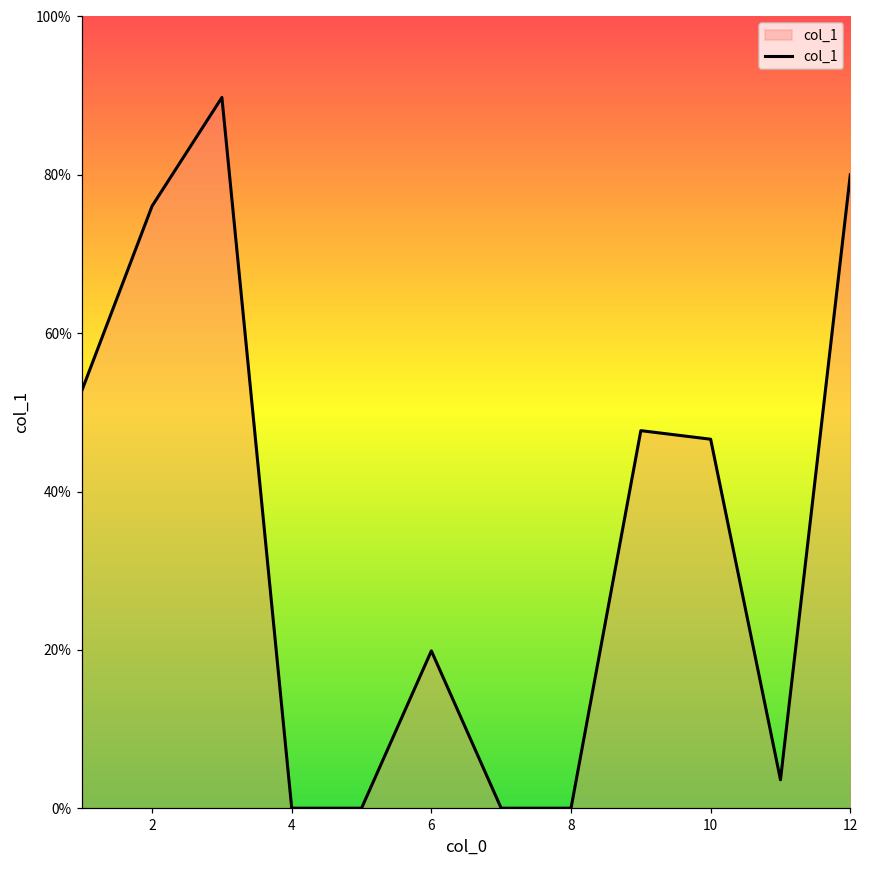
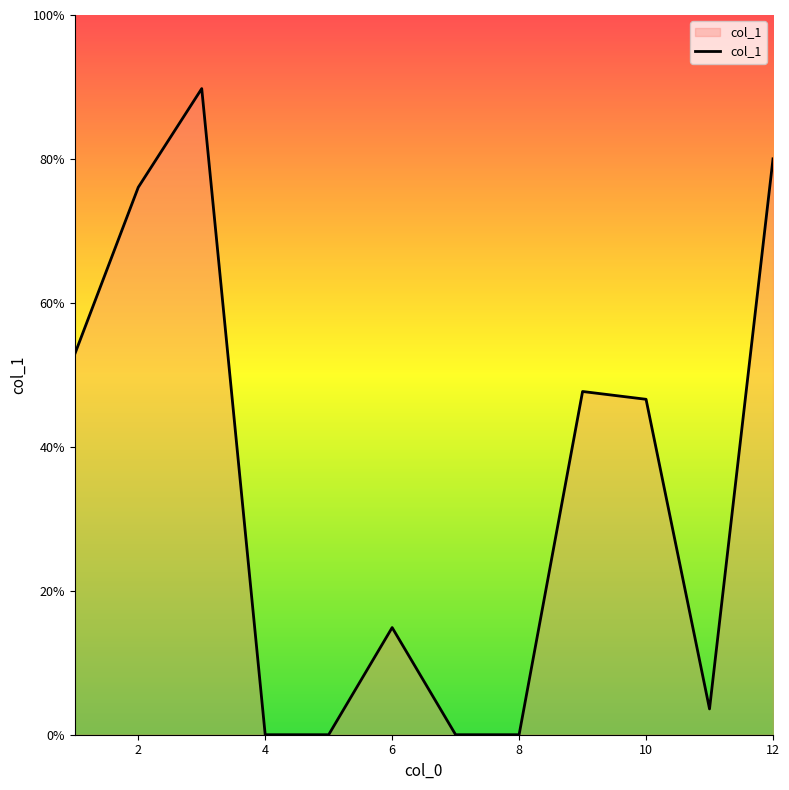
  {
    "2": "76%",
    "4": "0%",
-   "6": "20%",
+   "6": "15%",
    "8": "0%",
    "10": "47%",
    "12": "80%"
  }
